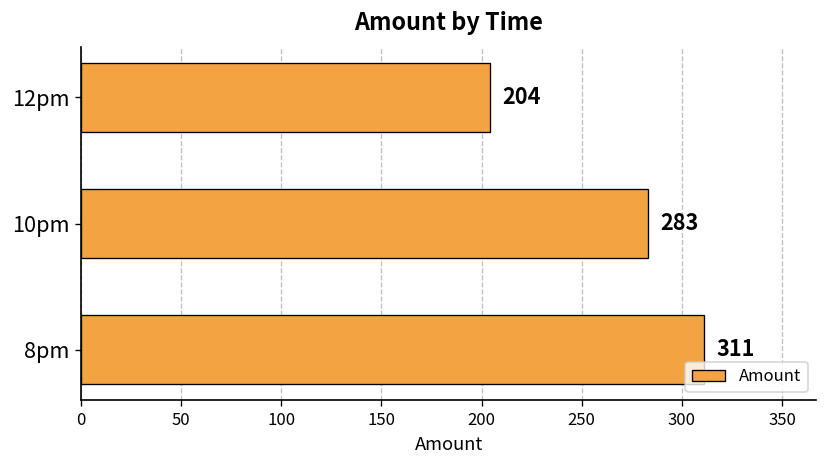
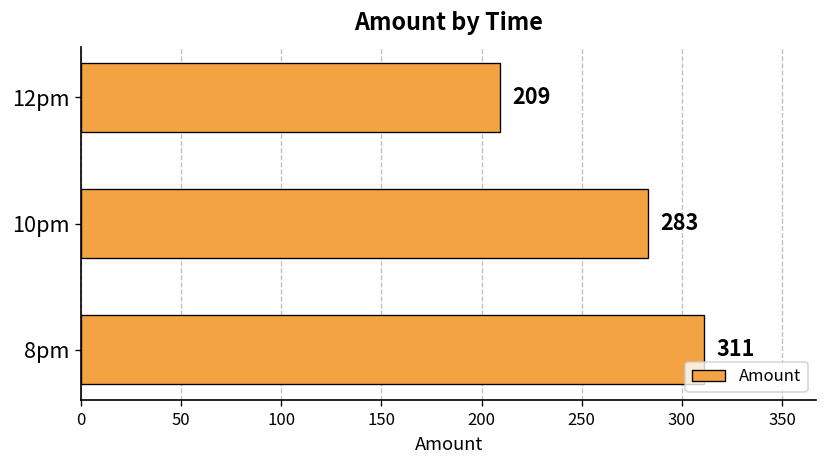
  {
-   "12pm": 204,
+   "12pm": 209,
    "10pm": 283,
    "8pm": 311
  }
